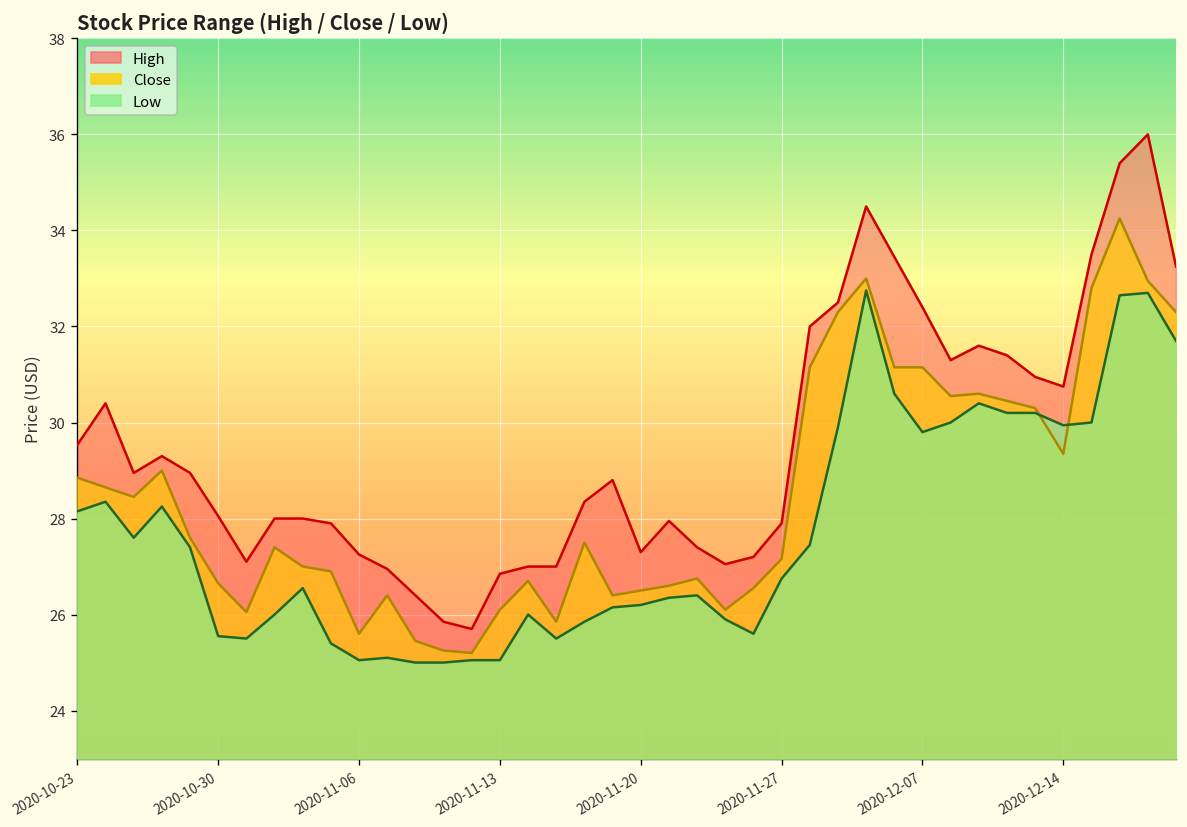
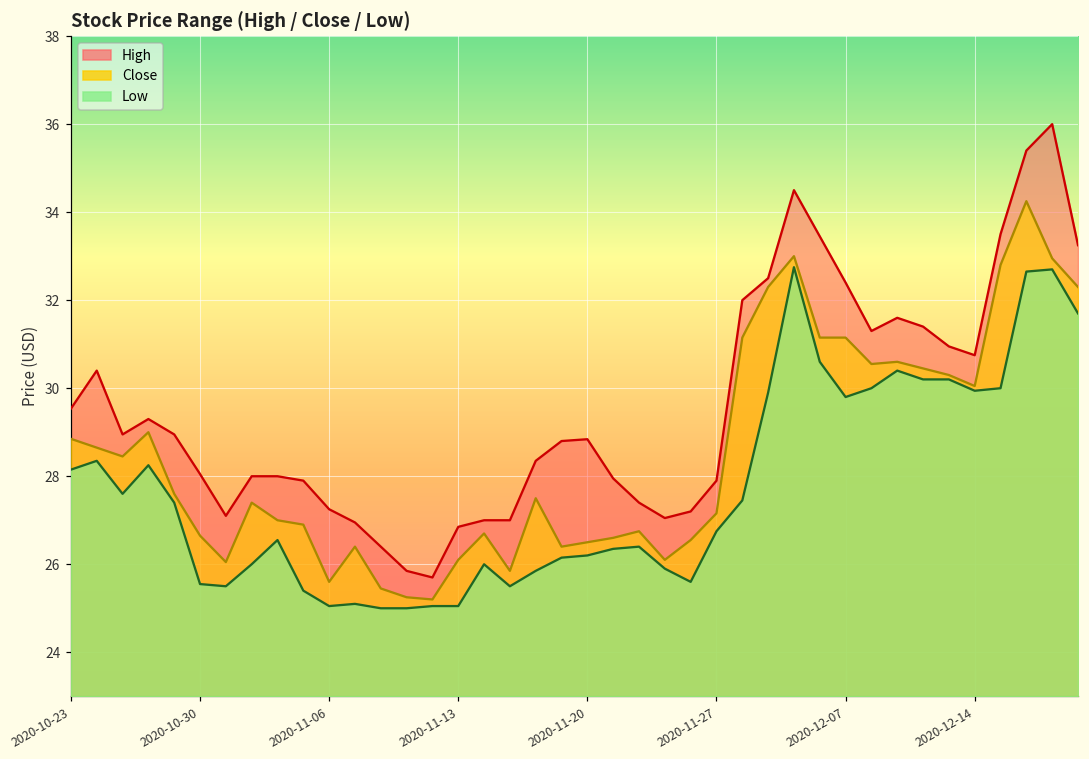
  {
    "High": {
      "2020-10-23": 29.5,
      "2020-10-30": 28.0,
      "2020-11-06": 27.3,
      "2020-11-13": 26.9,
-     "2020-11-20": 27.3,
+     "2020-11-20": 28.8,
      "2020-11-27": 27.9,
      "2020-12-07": 32.4,
      "2020-12-14": 30.8
    },
    "Close": {
      "2020-10-23": 28.9,
      "2020-10-30": 26.6,
      "2020-11-06": 25.6,
      "2020-11-13": 26.1,
      "2020-11-20": 26.5,
      "2020-11-27": 27.2,
      "2020-12-07": 31.1,
-     "2020-12-14": 29.3
+     "2020-12-14": 30.0
    },
    "Low": {
      "2020-10-23": 28.1,
      "2020-10-30": 25.5,
      "2020-11-06": 25.0,
      "2020-11-13": 25.0,
      "2020-11-20": 26.2,
      "2020-11-27": 26.8,
      "2020-12-07": 29.8,
      "2020-12-14": 29.9
    }
  }
